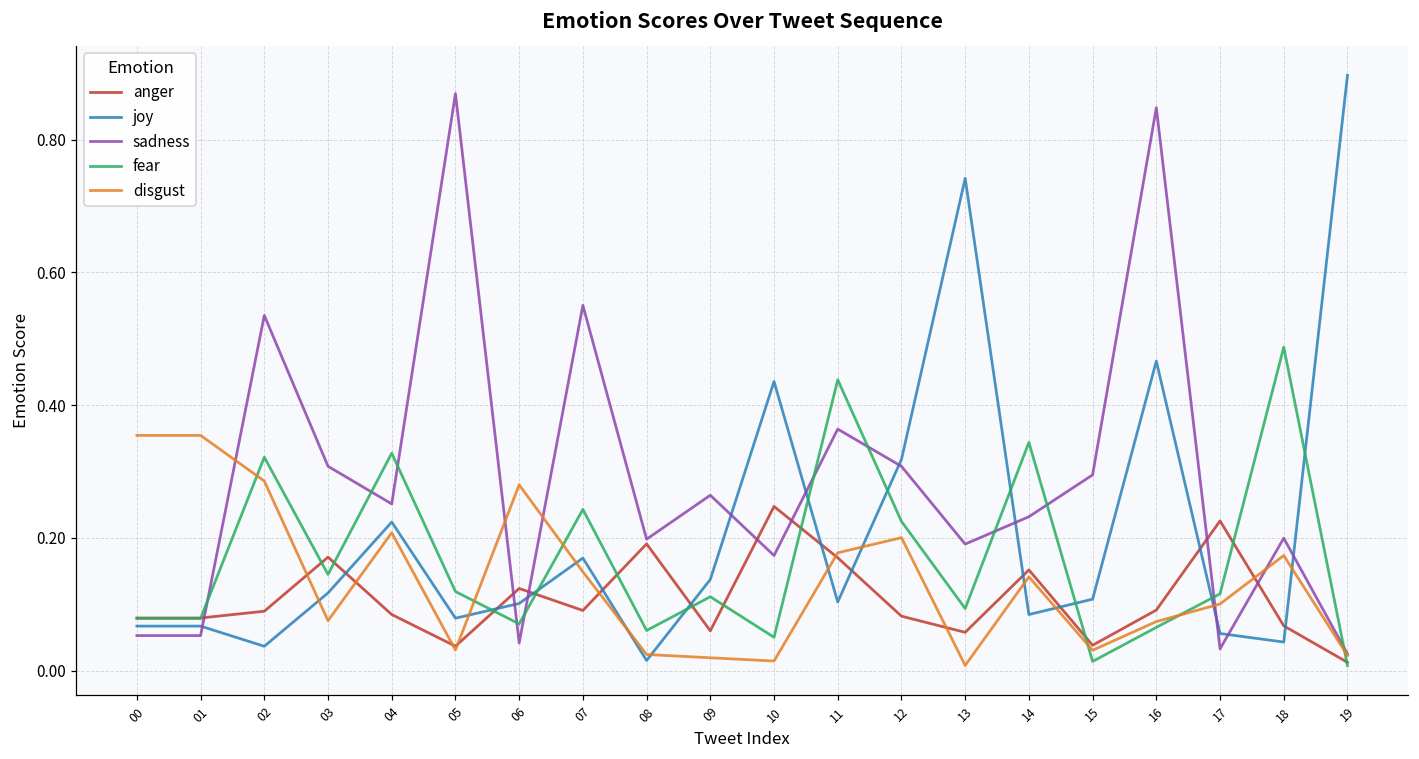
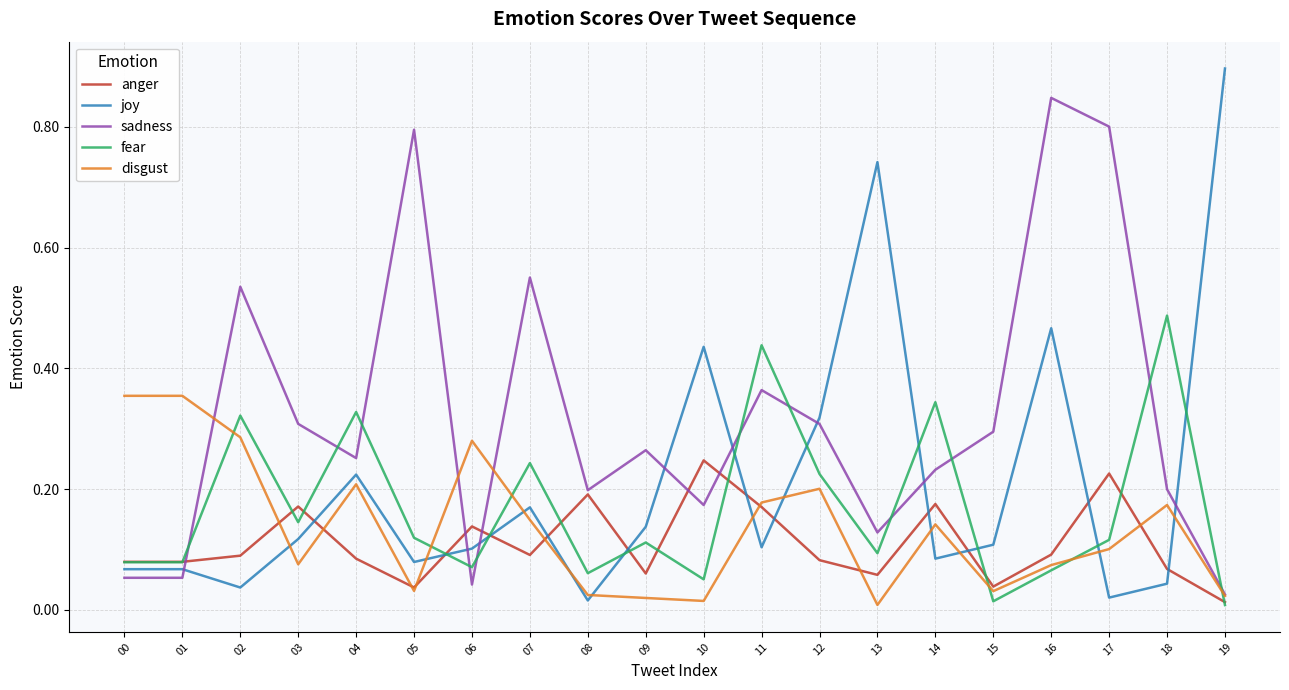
  {
    "anger": {
      "02": 0.09,
      "03": 0.17,
      "04": 0.08,
      "05": 0.04,
-     "06": 0.12,
+     "06": 0.14,
      "07": 0.09,
      "08": 0.19,
      "09": 0.06,
      "10": 0.25,
      "11": 0.17,
      "12": 0.08,
      "13": 0.06,
-     "14": 0.15,
+     "14": 0.18,
      "15": 0.04,
      "16": 0.09,
      "17": 0.23,
      "18": 0.07,
      "19": 0.01
    },
    "joy": {
      "00": 0.07,
      "01": 0.07,
      "02": 0.04,
      "03": 0.12,
      "04": 0.22,
      "05": 0.08,
      "06": 0.10,
      "07": 0.17,
      "08": 0.02,
      "09": 0.14,
      "10": 0.44,
      "11": 0.10,
      "12": 0.32,
      "13": 0.74,
      "14": 0.08,
      "15": 0.11,
      "16": 0.47,
-     "17": 0.06,
+     "17": 0.02,
      "18": 0.04,
      "19": 0.90
    },
    "sadness": {
      "00": 0.05,
      "01": 0.05,
      "02": 0.54,
      "03": 0.31,
      "04": 0.25,
-     "05": 0.87,
+     "05": 0.80,
      "06": 0.04,
      "07": 0.55,
      "08": 0.20,
      "09": 0.26,
      "10": 0.17,
      "11": 0.36,
      "12": 0.31,
-     "13": 0.19,
+     "13": 0.13,
      "14": 0.23,
      "15": 0.29,
      "16": 0.85,
-     "17": 0.03,
+     "17": 0.80,
      "18": 0.20
    },
    "fear": {
      "02": 0.32,
      "03": 0.15,
      "04": 0.33,
      "05": 0.12,
      "06": 0.07,
      "07": 0.24,
      "08": 0.06,
      "09": 0.11,
      "10": 0.05,
      "11": 0.44,
      "12": 0.22,
      "13": 0.09,
      "14": 0.34,
      "15": 0.01,
      "16": 0.07,
      "17": 0.12,
      "18": 0.49,
      "19": 0.01
    },
    "disgust": {
      "00": 0.35,
      "01": 0.35,
      "02": 0.29,
      "03": 0.08,
      "04": 0.21,
      "05": 0.03,
      "06": 0.28,
      "07": 0.15,
      "08": 0.02,
      "09": 0.02,
      "10": 0.01,
      "11": 0.18,
      "12": 0.20,
      "13": 0.01,
      "14": 0.14,
      "15": 0.03,
      "16": 0.07,
      "17": 0.10,
      "18": 0.17
    }
  }
